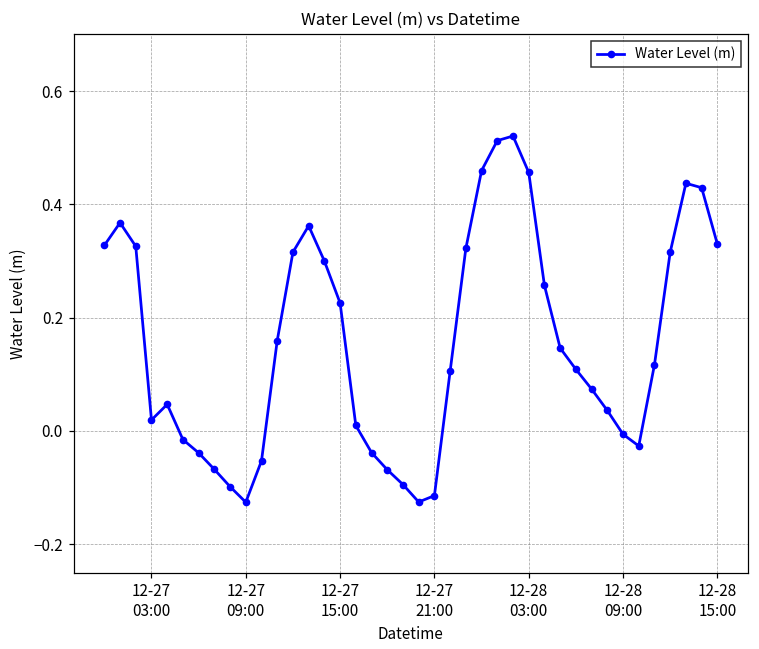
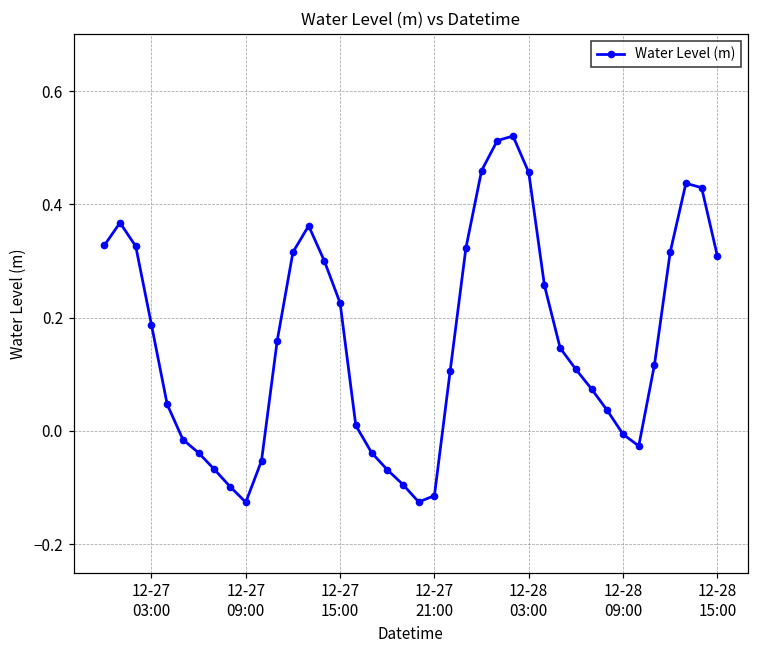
  {
-   "12-27 03:00": 0.02,
+   "12-27 03:00": 0.19,
    "12-27 09:00": -0.13,
    "12-27 15:00": 0.23,
    "12-27 21:00": -0.11,
    "12-28 03:00": 0.46,
    "12-28 09:00": -0.01,
-   "12-28 15:00": 0.33
+   "12-28 15:00": 0.31
  }
